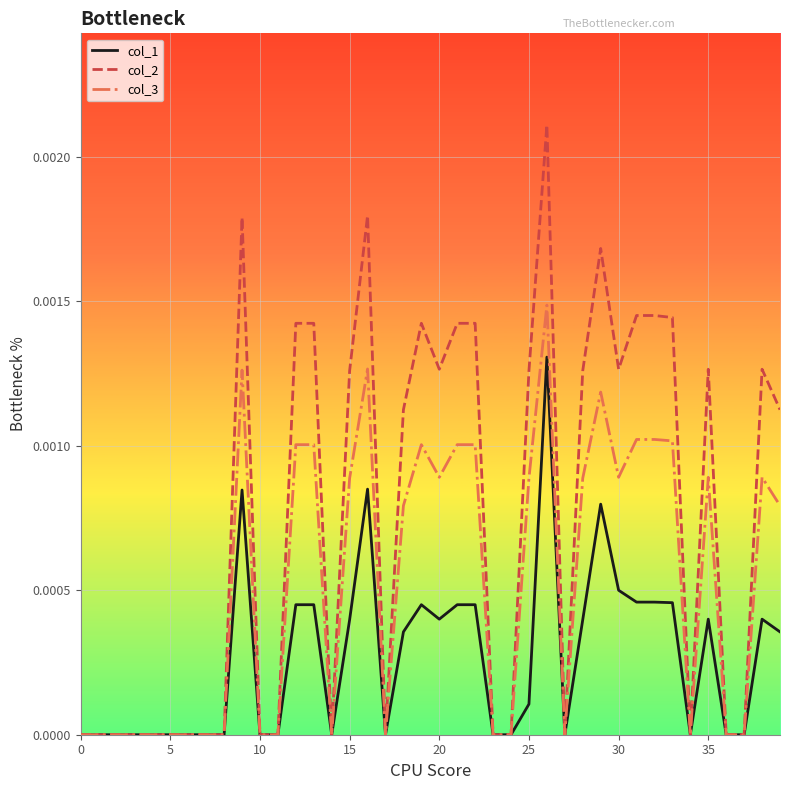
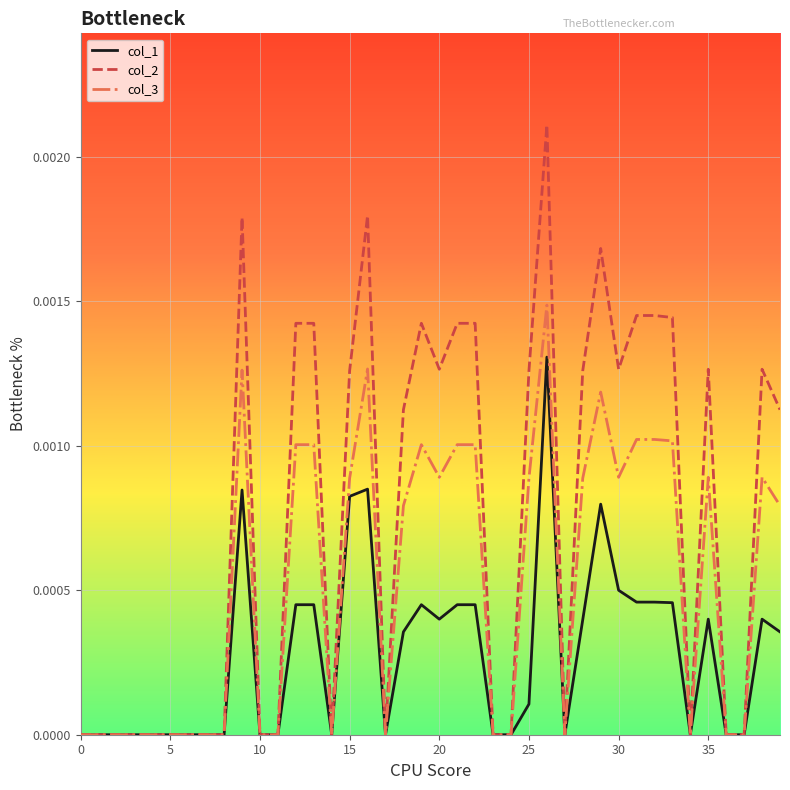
  {
    "col_1": {
-     "15": 0.00040,
+     "15": 0.00083,
      "20": 0.00040,
      "25": 0.00011,
      "30": 0.00050,
      "35": 0.00040
    }
  }
